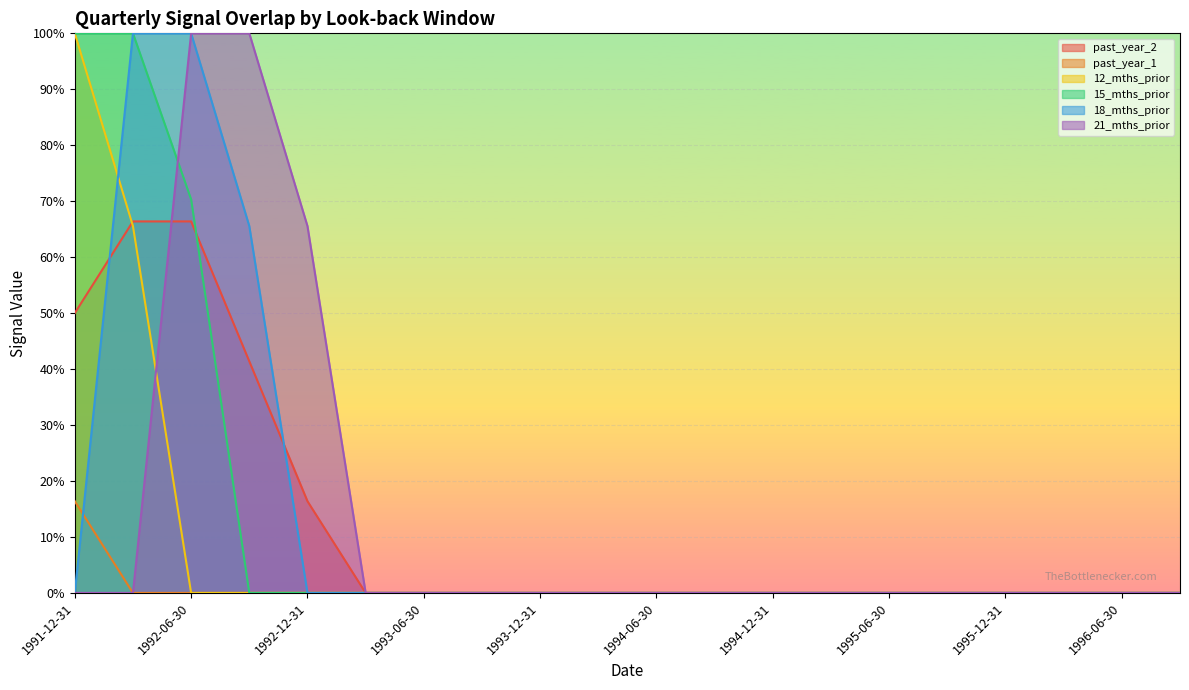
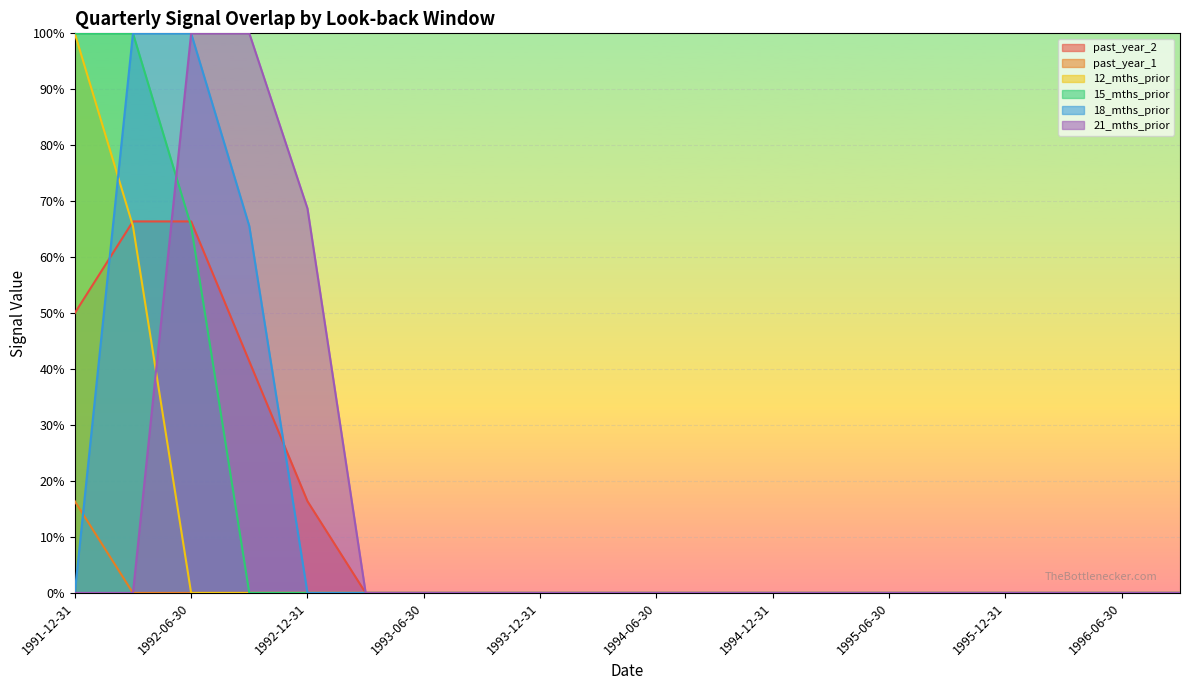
  {
    "15_mths_prior": {
-     "1992-06-30": "70%"
+     "1992-06-30": "66%"
    },
    "21_mths_prior": {
-     "1992-12-31": "66%"
+     "1992-12-31": "69%"
    }
  }
